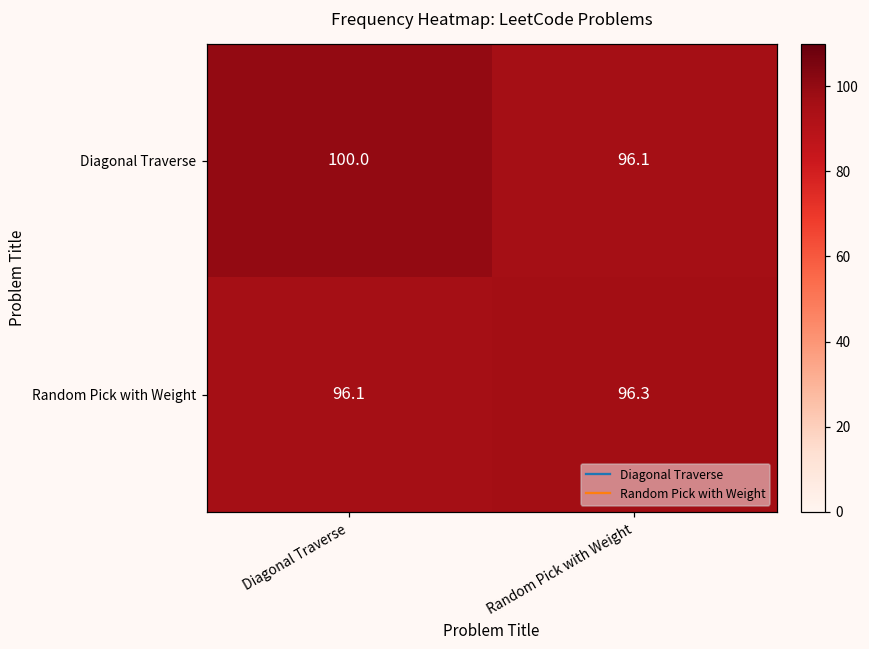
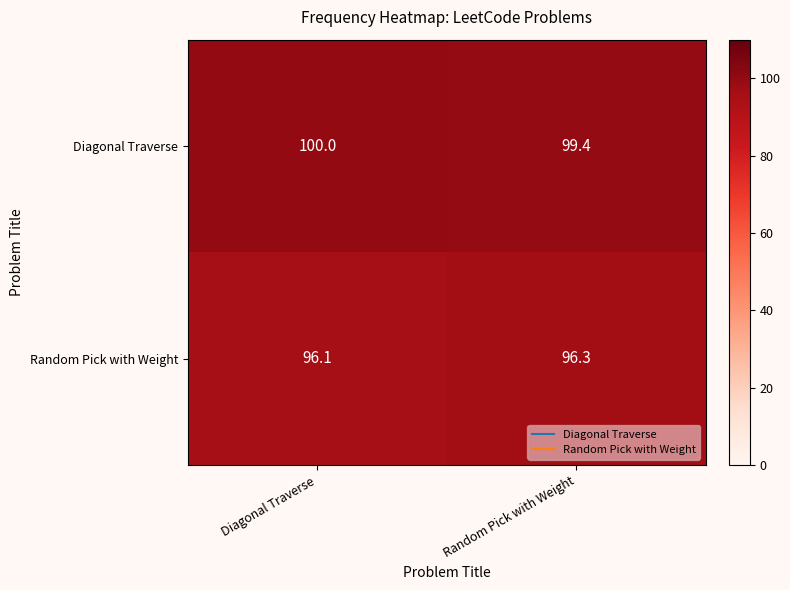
  {
    "Diagonal Traverse": {
      "Diagonal Traverse": 100.0,
-     "Random Pick with Weight": 96.1
+     "Random Pick with Weight": 99.4
    },
    "Random Pick with Weight": {
      "Diagonal Traverse": 96.1,
      "Random Pick with Weight": 96.3
    }
  }
